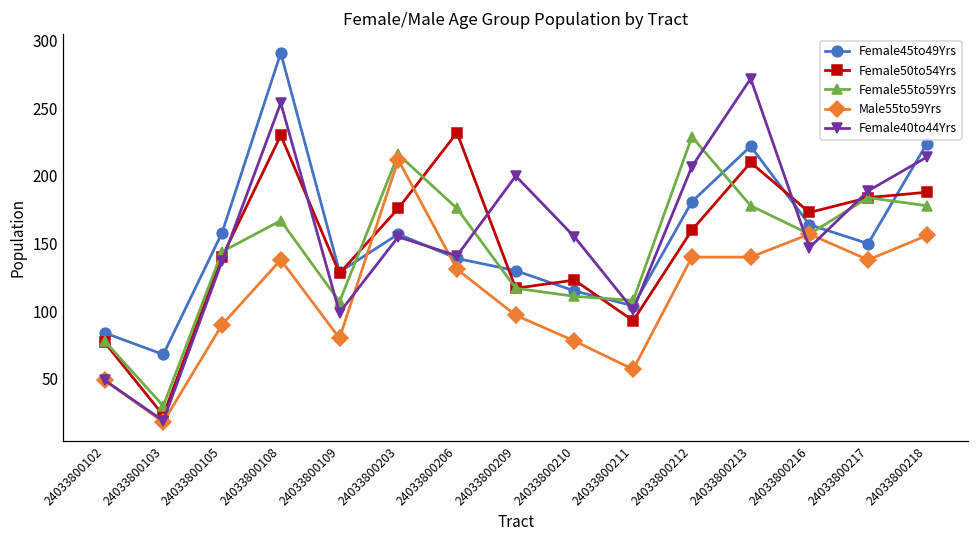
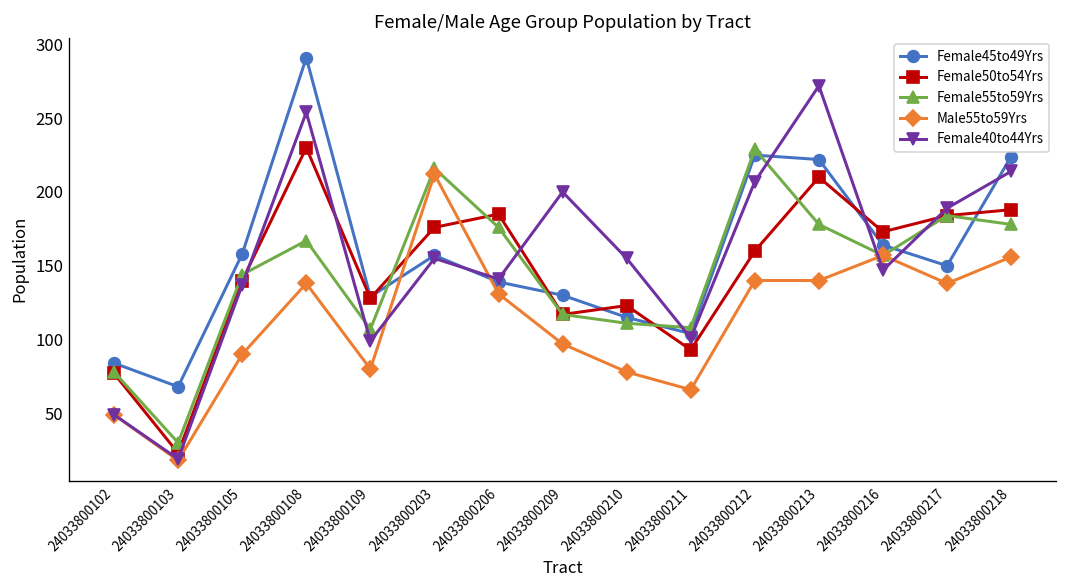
  {
    "Female45to49Yrs": {
      "24033800102": 84,
      "24033800103": 68,
      "24033800105": 158,
      "24033800108": 291,
      "24033800209": 130,
      "24033800210": 115,
      "24033800211": 104,
-     "24033800212": 181,
+     "24033800212": 225,
      "24033800213": 222,
      "24033800216": 164,
      "24033800217": 150,
      "24033800218": 224
    },
    "Female50to54Yrs": {
      "24033800103": 23,
      "24033800105": 140,
      "24033800108": 230,
      "24033800203": 176,
-     "24033800206": 232,
+     "24033800206": 185,
      "24033800210": 123,
      "24033800211": 93,
      "24033800212": 160,
      "24033800213": 210,
      "24033800216": 173,
      "24033800218": 188
    },
    "Female55to59Yrs": {
      "24033800103": 30,
      "24033800105": 144,
      "24033800108": 167,
      "24033800109": 107,
      "24033800203": 216,
      "24033800206": 176,
      "24033800210": 111,
      "24033800211": 108,
      "24033800212": 229,
      "24033800213": 178,
      "24033800218": 178
    },
    "Male55to59Yrs": {
      "24033800105": 90,
      "24033800108": 138,
      "24033800109": 80,
      "24033800203": 212,
      "24033800206": 131,
      "24033800209": 97,
      "24033800210": 78,
-     "24033800211": 57,
+     "24033800211": 66,
      "24033800212": 140,
      "24033800213": 140,
      "24033800217": 138,
      "24033800218": 156
    },
    "Female40to44Yrs": {
      "24033800105": 137,
      "24033800108": 254,
      "24033800109": 99,
      "24033800209": 200,
      "24033800210": 155,
      "24033800211": 101,
      "24033800212": 207,
      "24033800213": 272,
      "24033800216": 147,
      "24033800217": 189,
      "24033800218": 214
    }
  }
